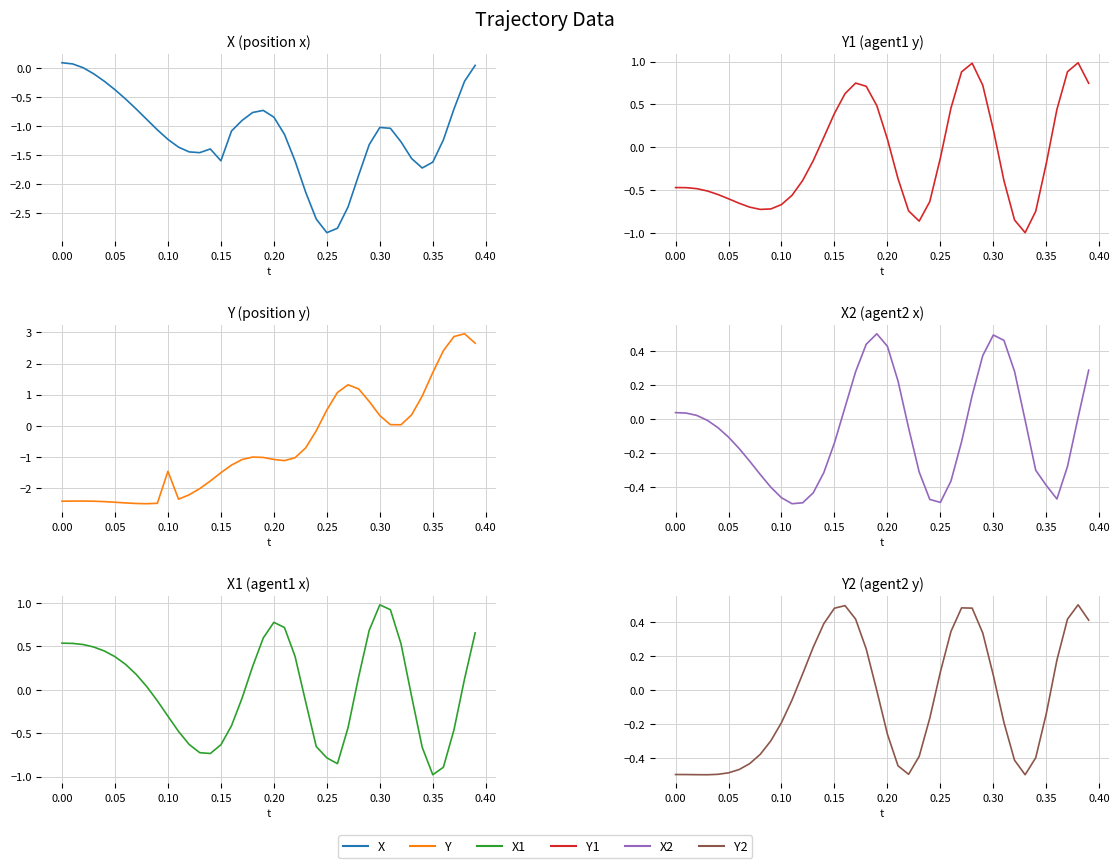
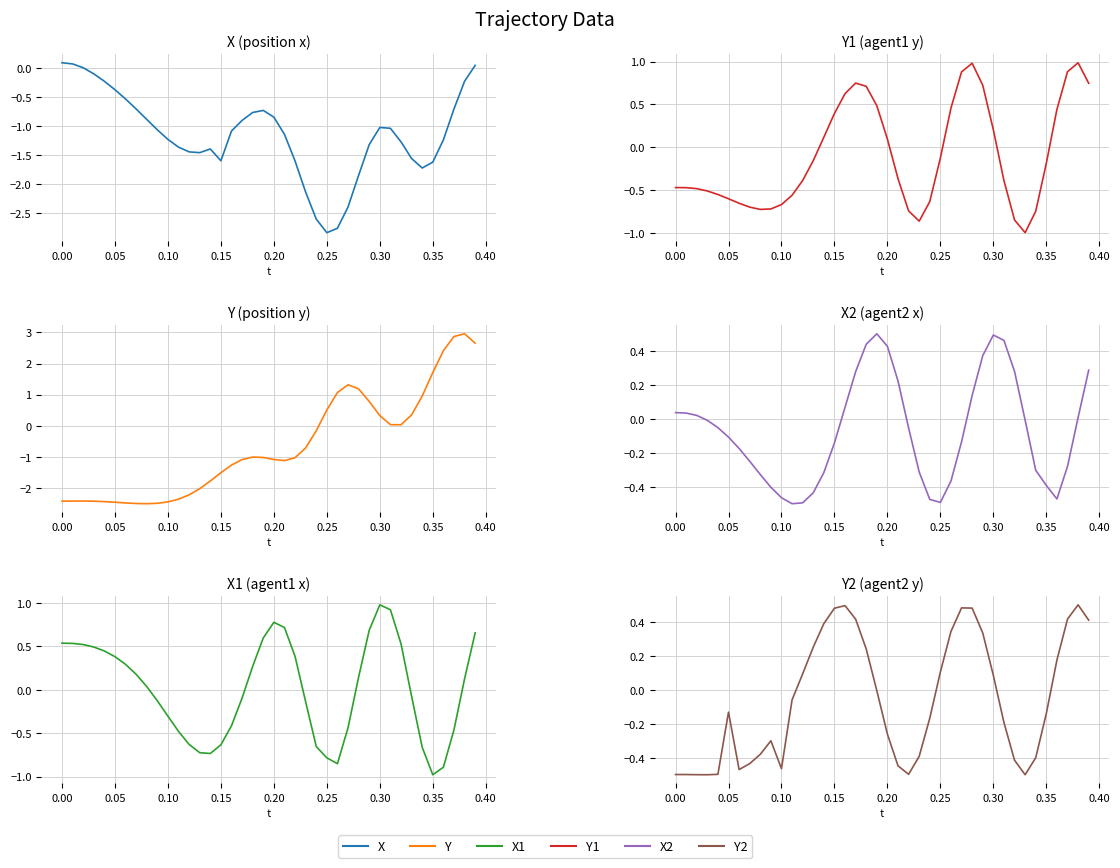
  {
    "X (position x)": {
      "0.00": 0.1,
      "0.05": -0.4,
      "0.10": -1.2,
      "0.15": -1.6,
      "0.20": -0.8,
      "0.25": -2.8,
      "0.30": -1.0,
      "0.35": -1.6
    },
    "Y1 (agent1 y)": {
      "0.00": -0.5,
      "0.05": -0.6,
      "0.10": -0.7,
      "0.15": 0.4,
      "0.20": 0.1,
      "0.25": -0.1,
      "0.30": 0.2,
      "0.35": -0.2
    },
    "Y (position y)": {
      "0.00": -2.4,
      "0.05": -2.5,
-     "0.10": -1.5,
+     "0.10": -2.4,
      "0.15": -1.5,
      "0.20": -1.1,
      "0.25": 0.5,
      "0.30": 0.3,
      "0.35": 1.7
    },
    "X2 (agent2 x)": {
      "0.00": 0.04,
      "0.05": -0.11,
      "0.10": -0.46,
      "0.15": -0.14,
      "0.20": 0.43,
      "0.25": -0.49,
      "0.30": 0.49,
      "0.35": -0.39
    },
    "X1 (agent1 x)": {
      "0.00": 0.5,
      "0.05": 0.4,
      "0.10": -0.3,
      "0.15": -0.6,
      "0.20": 0.8,
      "0.25": -0.8,
      "0.30": 1.0,
      "0.35": -1.0
    },
    "Y2 (agent2 y)": {
      "0.00": -0.50,
-     "0.05": -0.49,
-     "0.10": -0.19,
+     "0.05": -0.13,
+     "0.10": -0.46,
      "0.15": 0.48,
      "0.20": -0.26,
      "0.25": 0.10,
      "0.30": 0.08,
      "0.35": -0.14
    }
  }
